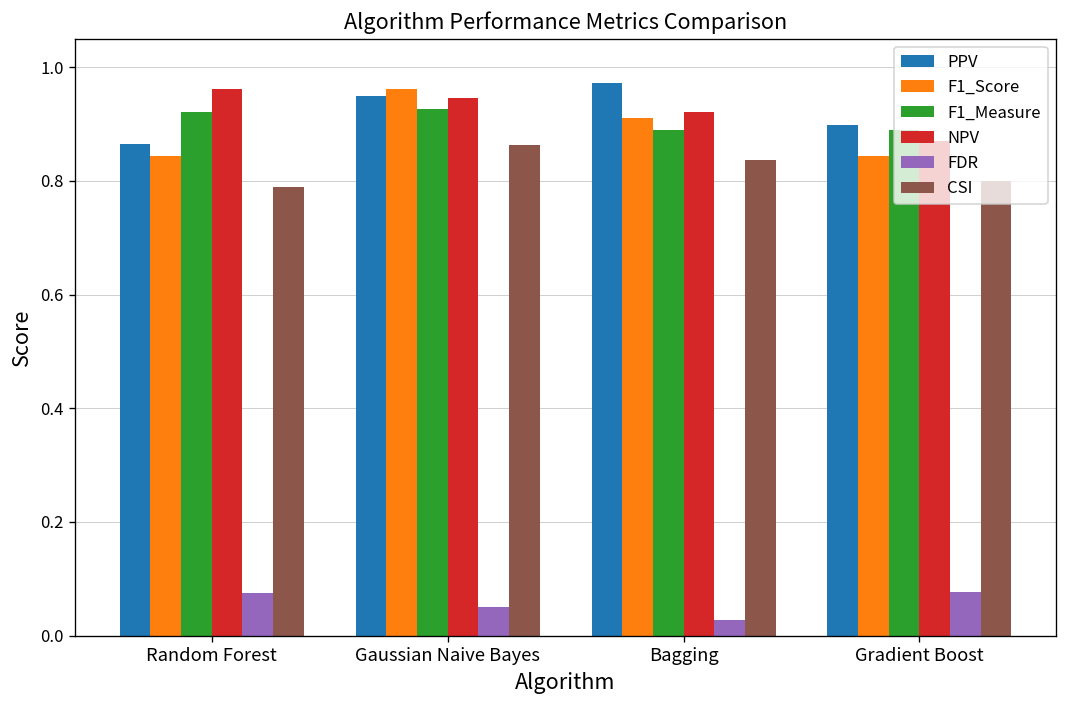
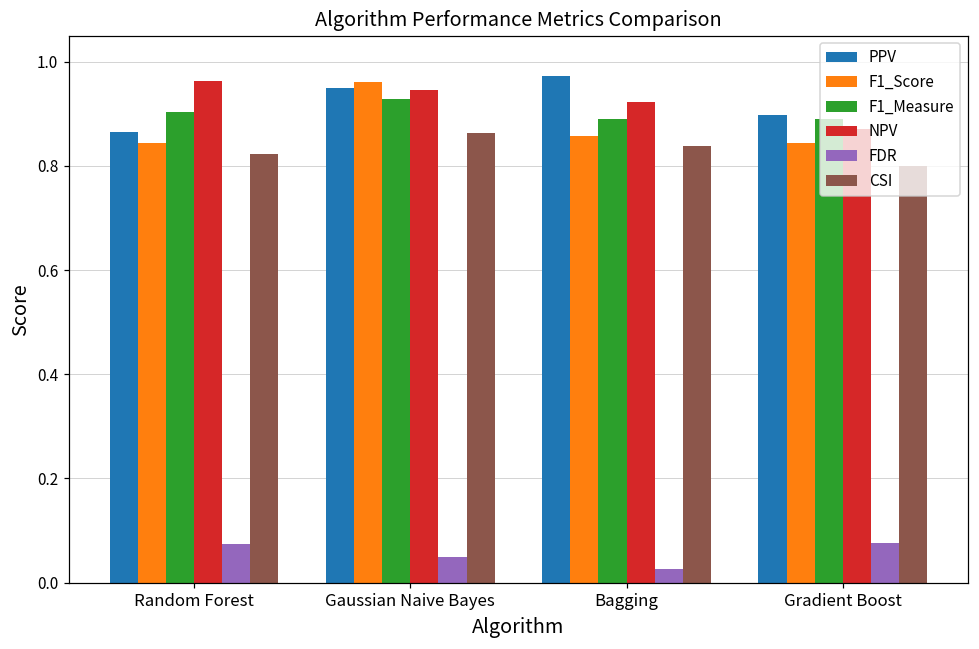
  {
    "PPV": {
      "Random Forest": 0.87,
      "Gaussian Naive Bayes": 0.95,
      "Bagging": 0.97,
      "Gradient Boost": 0.90
    },
    "F1_Score": {
      "Random Forest": 0.84,
      "Gaussian Naive Bayes": 0.96,
-     "Bagging": 0.91,
+     "Bagging": 0.86,
      "Gradient Boost": 0.84
    },
    "F1_Measure": {
-     "Random Forest": 0.92,
+     "Random Forest": 0.90,
      "Gaussian Naive Bayes": 0.93,
      "Bagging": 0.89
    },
    "NPV": {
      "Random Forest": 0.96,
      "Gaussian Naive Bayes": 0.95,
      "Bagging": 0.92
    },
    "FDR": {
      "Random Forest": 0.08,
      "Gaussian Naive Bayes": 0.05,
      "Bagging": 0.03,
      "Gradient Boost": 0.08
    },
    "CSI": {
-     "Random Forest": 0.79,
+     "Random Forest": 0.82,
      "Gaussian Naive Bayes": 0.86,
      "Bagging": 0.84
    }
  }
